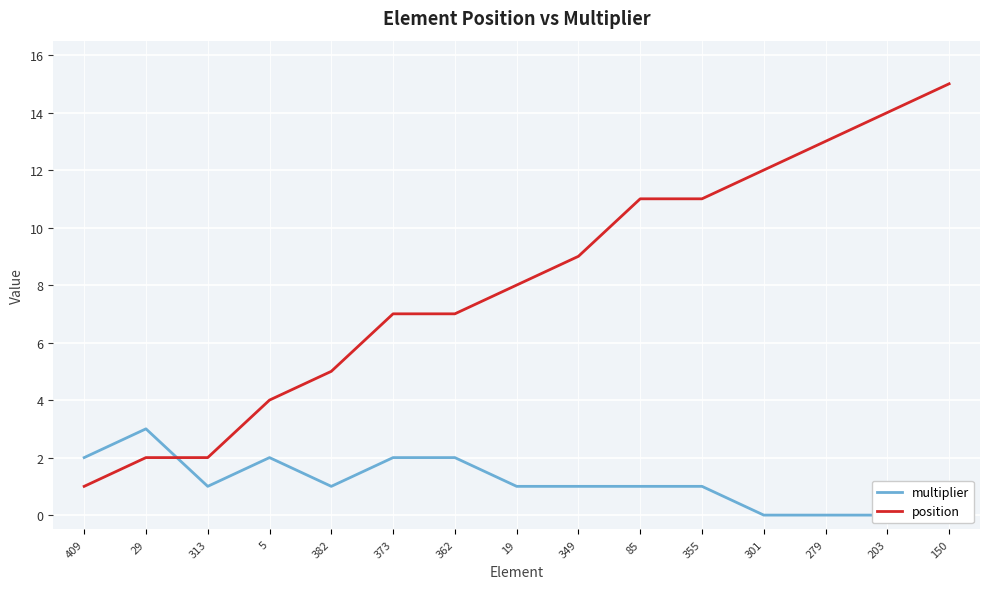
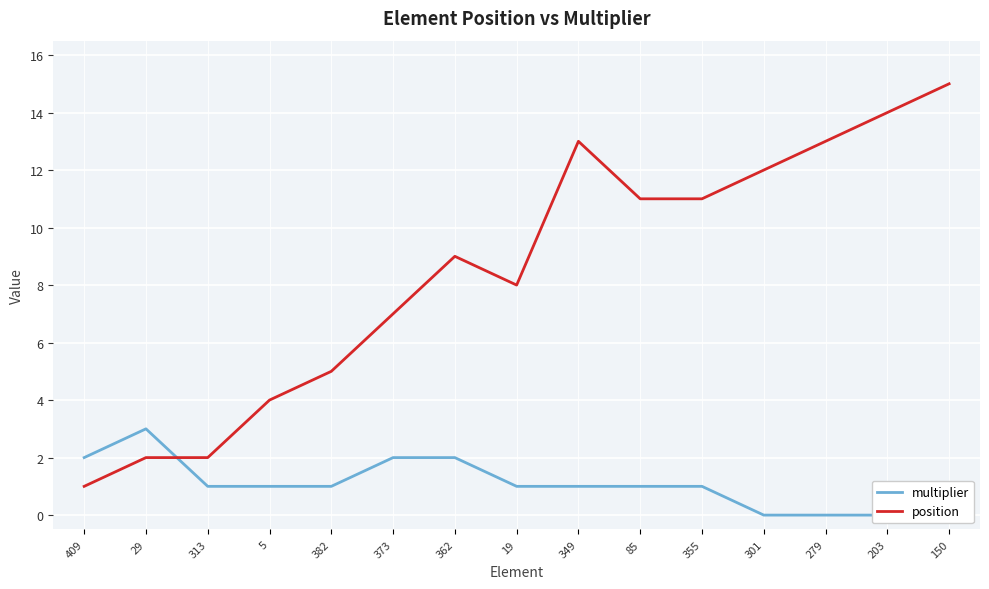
  {
    "multiplier": {
      "409": 2,
      "29": 3,
      "313": 1,
-     "5": 2,
+     "5": 1,
      "382": 1,
      "373": 2,
      "362": 2,
      "19": 1,
      "349": 1,
      "85": 1,
      "355": 1,
      "301": 0,
      "279": 0
    },
    "position": {
      "409": 1,
      "29": 2,
      "313": 2,
      "5": 4,
      "382": 5,
      "373": 7,
-     "362": 7,
+     "362": 9,
      "19": 8,
-     "349": 9,
+     "349": 13,
      "85": 11,
      "355": 11,
      "301": 12,
      "279": 13,
      "203": 14,
      "150": 15
    }
  }
